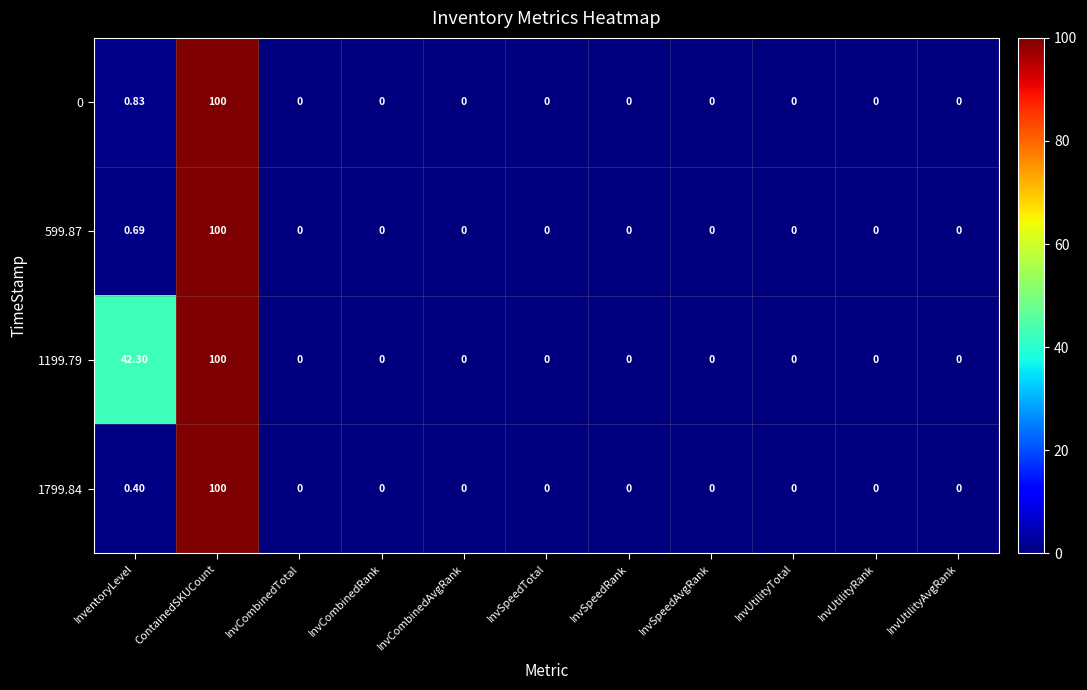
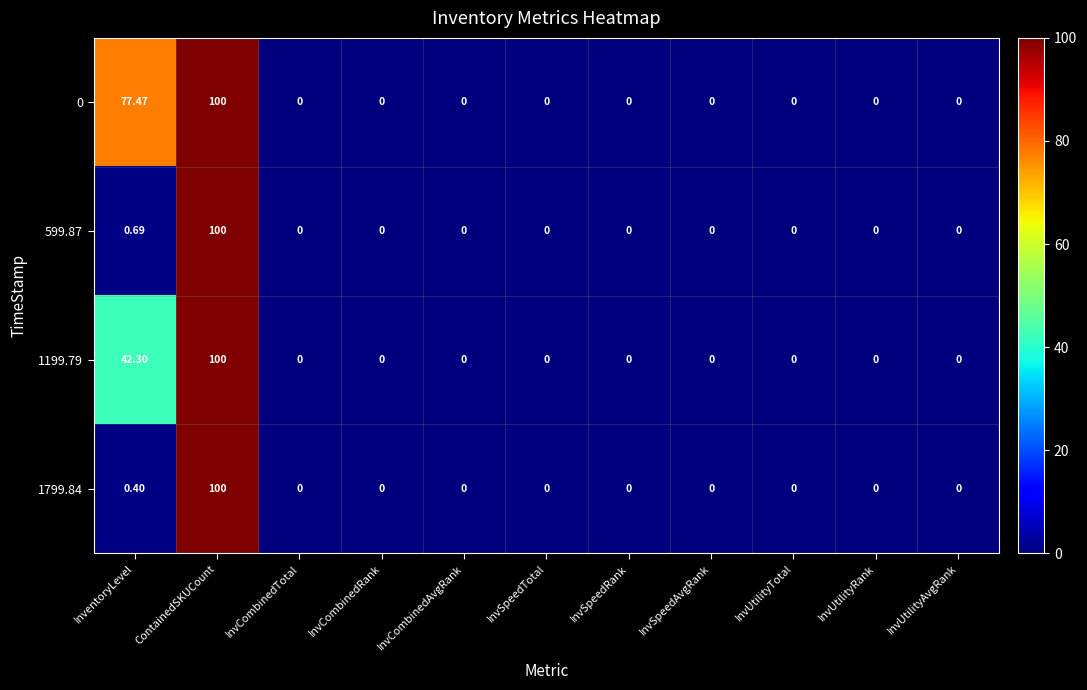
  {
    "0": {
-     "InventoryLevel": 0.83,
+     "InventoryLevel": 77.47,
      "ContainedSKUCount": 100,
      "InvCombinedTotal": 0,
      "InvCombinedRank": 0,
      "InvCombinedAvgRank": 0,
      "InvSpeedTotal": 0,
      "InvSpeedRank": 0,
      "InvSpeedAvgRank": 0,
      "InvUtilityTotal": 0,
      "InvUtilityRank": 0,
      "InvUtilityAvgRank": 0
    },
    "599.87": {
      "InventoryLevel": 0.69,
      "ContainedSKUCount": 100,
      "InvCombinedTotal": 0,
      "InvCombinedRank": 0,
      "InvCombinedAvgRank": 0,
      "InvSpeedTotal": 0,
      "InvSpeedRank": 0,
      "InvSpeedAvgRank": 0,
      "InvUtilityTotal": 0,
      "InvUtilityRank": 0,
      "InvUtilityAvgRank": 0
    },
    "1199.79": {
      "InventoryLevel": 42.30,
      "ContainedSKUCount": 100,
      "InvCombinedTotal": 0,
      "InvCombinedRank": 0,
      "InvCombinedAvgRank": 0,
      "InvSpeedTotal": 0,
      "InvSpeedRank": 0,
      "InvSpeedAvgRank": 0,
      "InvUtilityTotal": 0,
      "InvUtilityRank": 0,
      "InvUtilityAvgRank": 0
    },
    "1799.84": {
      "InventoryLevel": 0.40,
      "ContainedSKUCount": 100,
      "InvCombinedTotal": 0,
      "InvCombinedRank": 0,
      "InvCombinedAvgRank": 0,
      "InvSpeedTotal": 0,
      "InvSpeedRank": 0,
      "InvSpeedAvgRank": 0,
      "InvUtilityTotal": 0,
      "InvUtilityRank": 0,
      "InvUtilityAvgRank": 0
    }
  }
